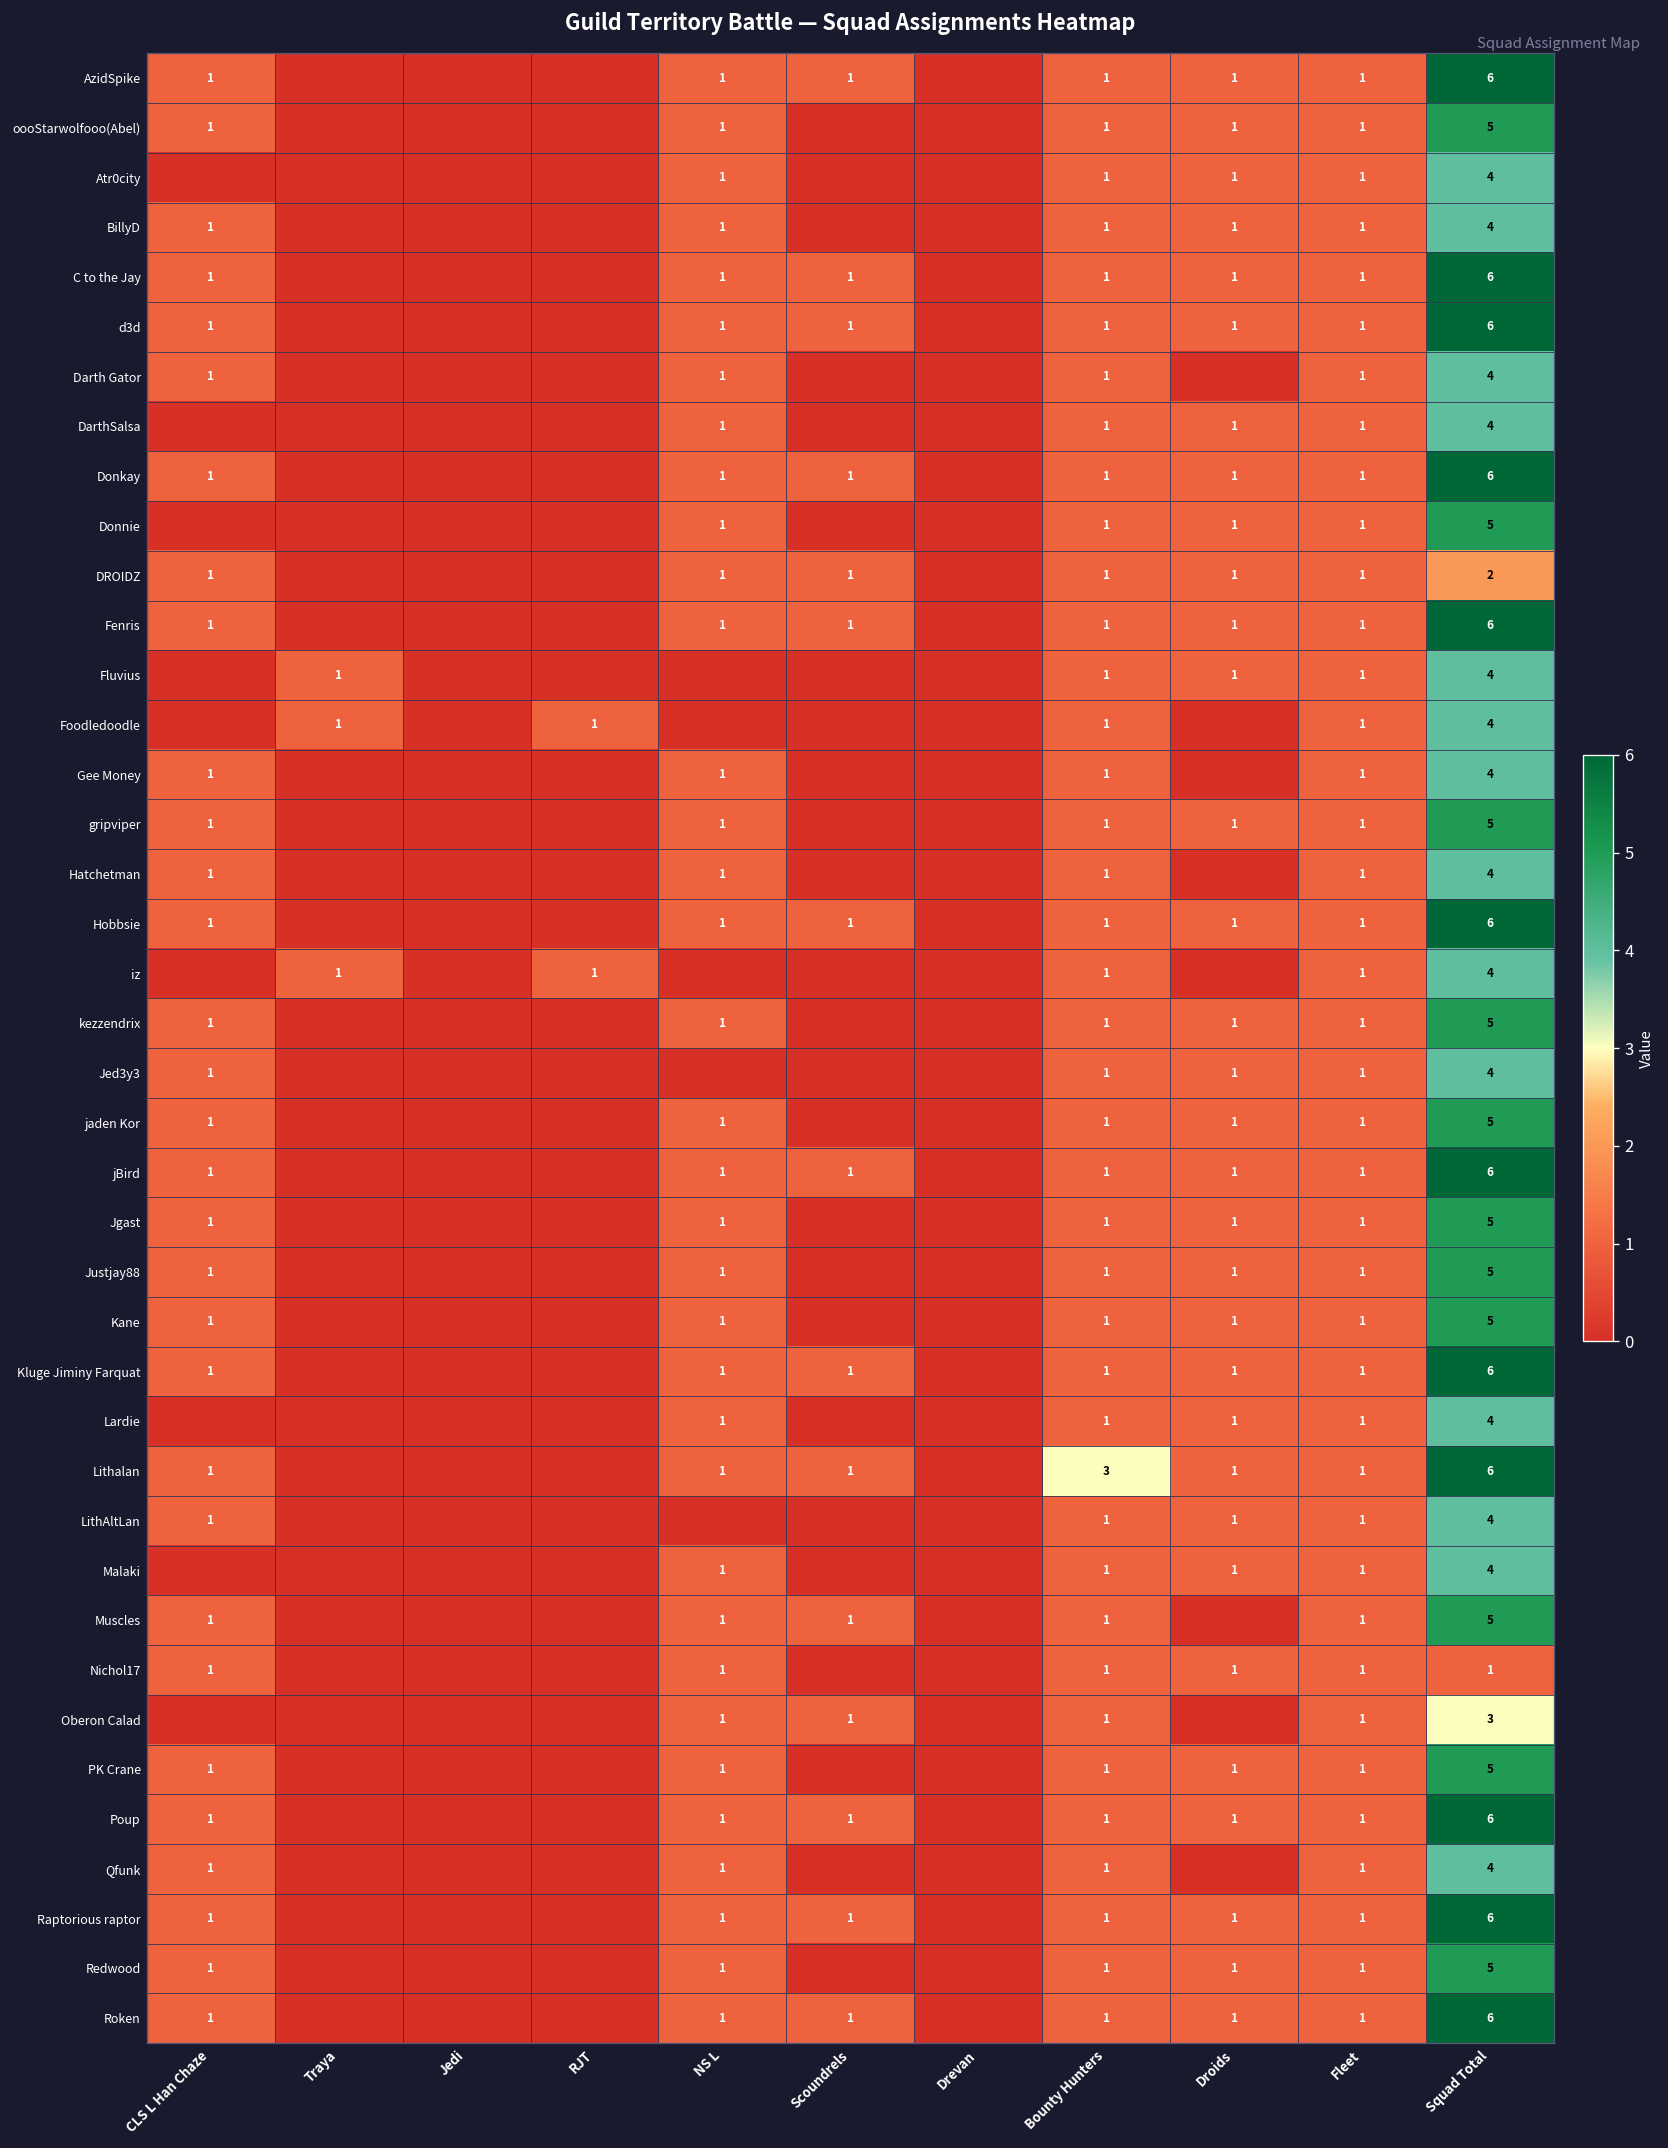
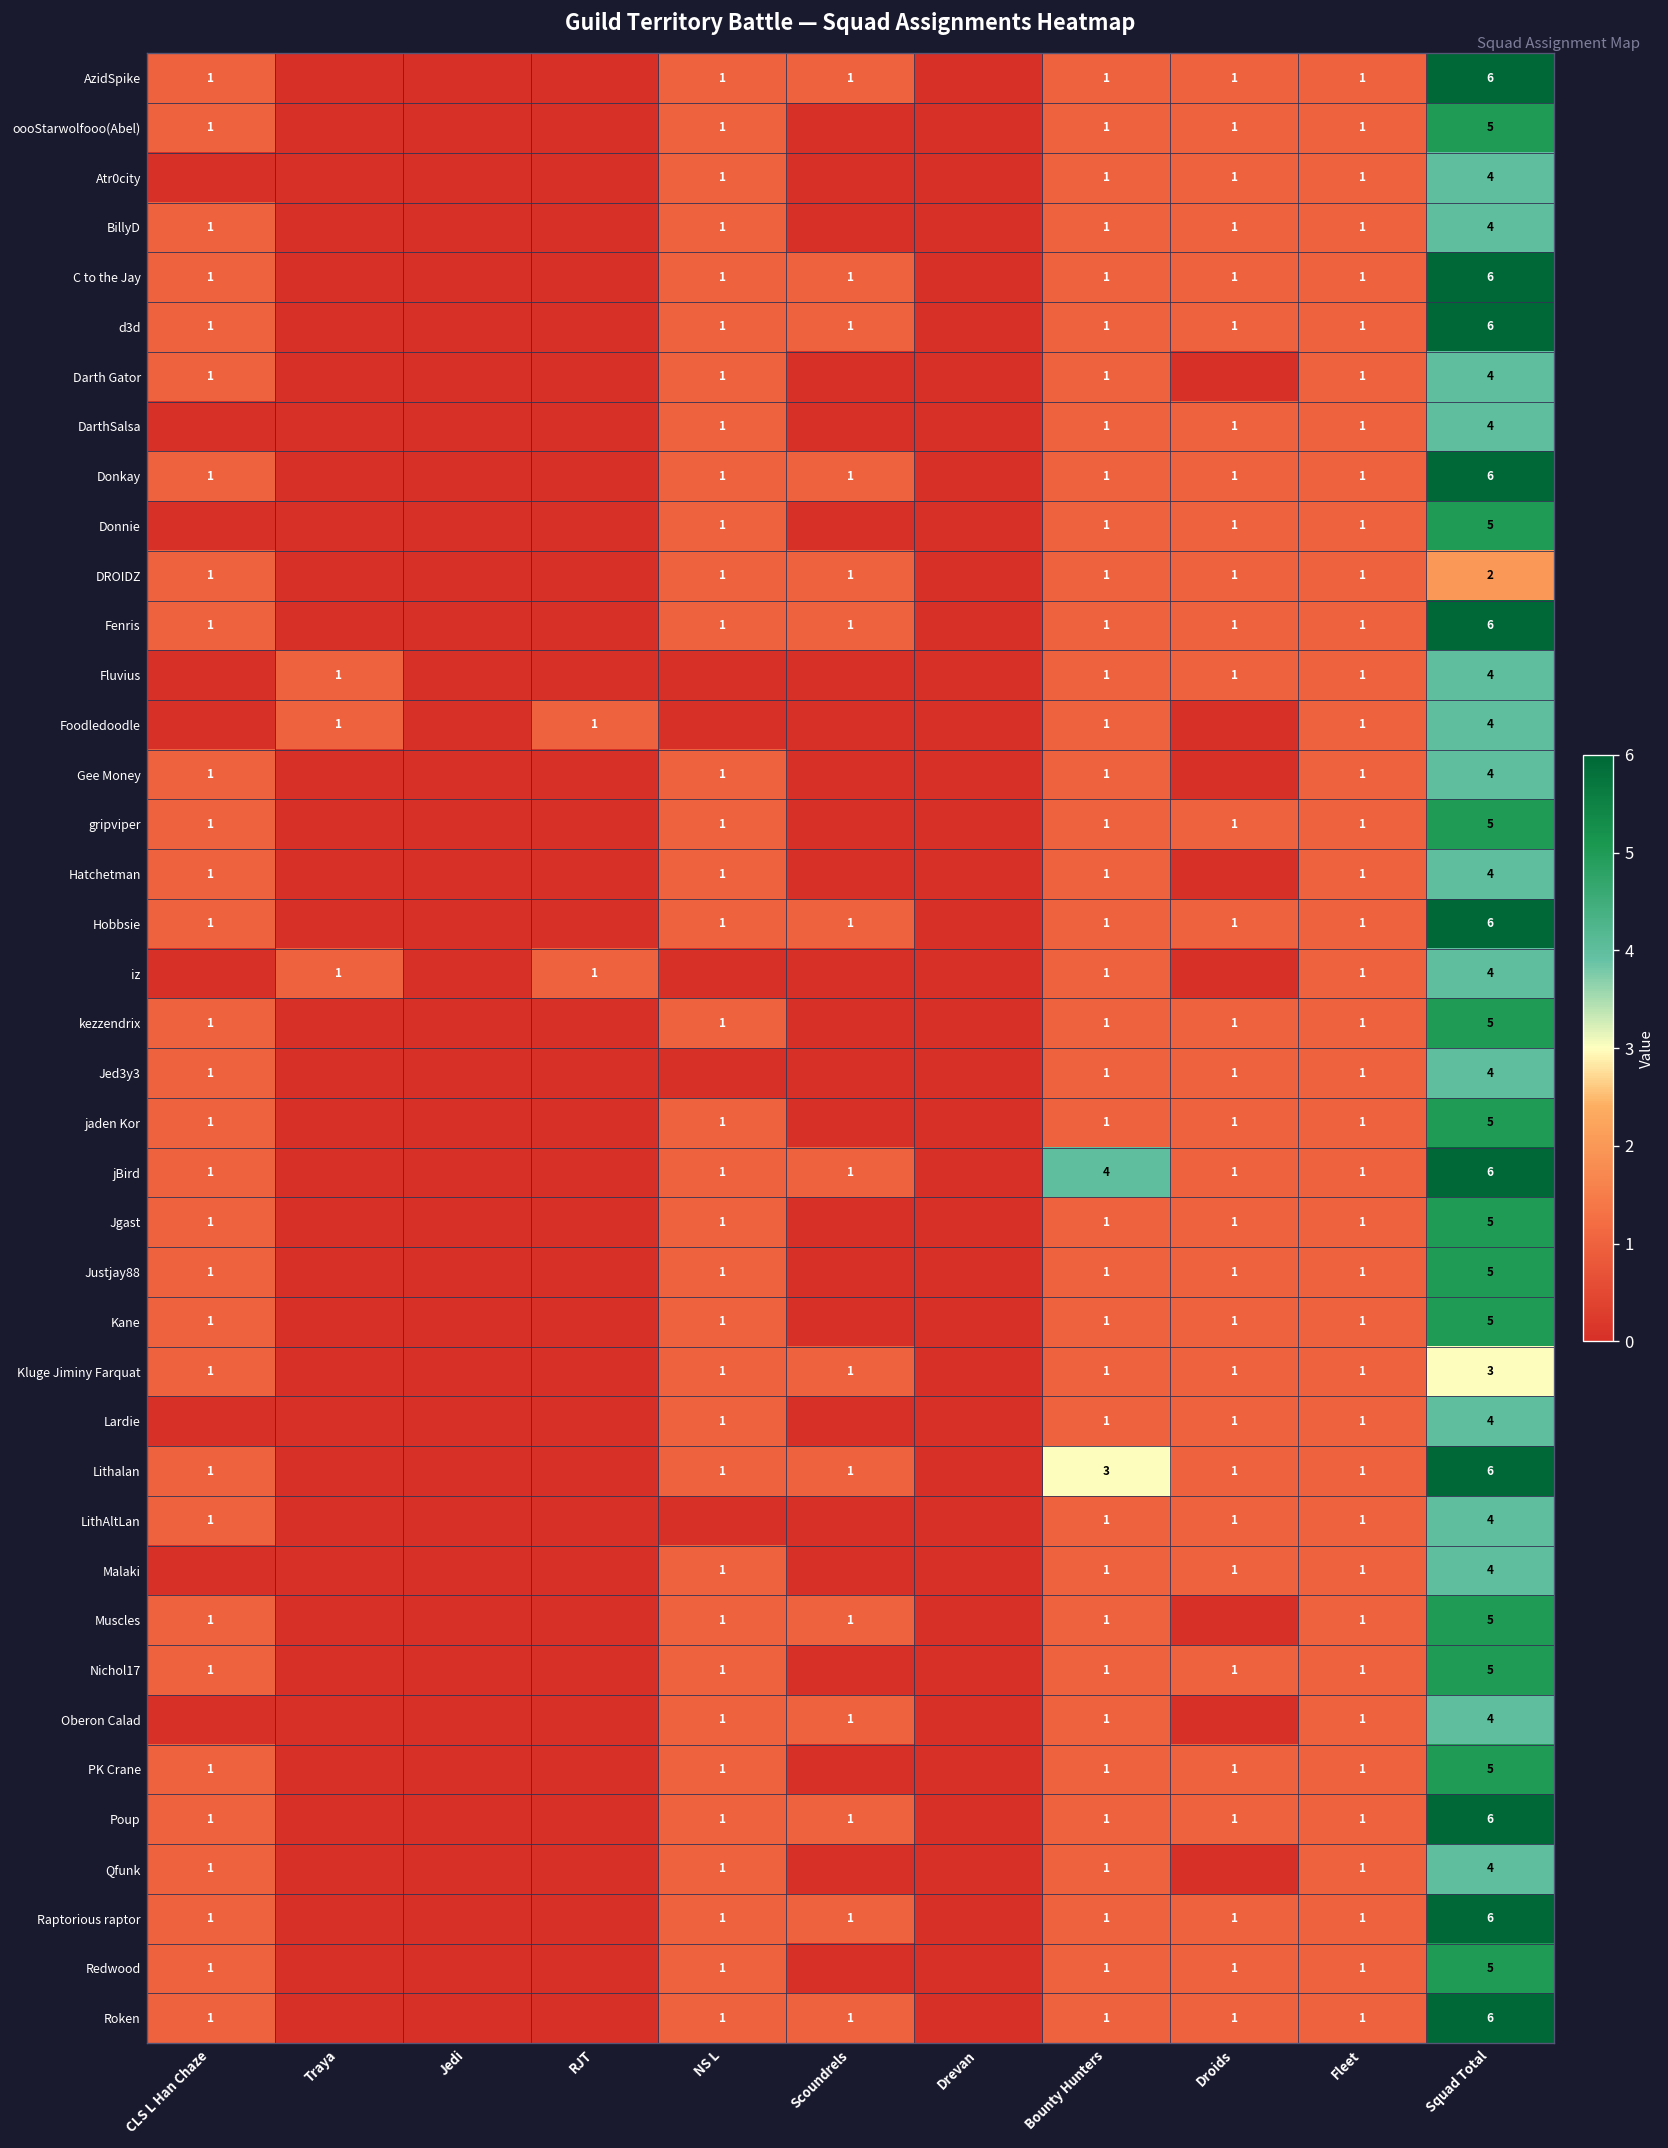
  {
    "jBird": {
      "CLS L Han Chaze": 1,
      "NS L": 1,
      "Scoundrels": 1,
-     "Bounty Hunters": 1,
+     "Bounty Hunters": 4,
      "Droids": 1,
      "Fleet": 1,
      "Squad Total": 6
    },
    "Kluge Jiminy Farquat": {
      "CLS L Han Chaze": 1,
      "NS L": 1,
      "Scoundrels": 1,
      "Bounty Hunters": 1,
      "Droids": 1,
      "Fleet": 1,
-     "Squad Total": 6
+     "Squad Total": 3
    },
    "Nichol17": {
      "CLS L Han Chaze": 1,
      "NS L": 1,
      "Bounty Hunters": 1,
      "Droids": 1,
      "Fleet": 1,
-     "Squad Total": 1
+     "Squad Total": 5
    },
    "Oberon Calad": {
      "NS L": 1,
      "Scoundrels": 1,
      "Bounty Hunters": 1,
      "Fleet": 1,
-     "Squad Total": 3
+     "Squad Total": 4
    }
  }
